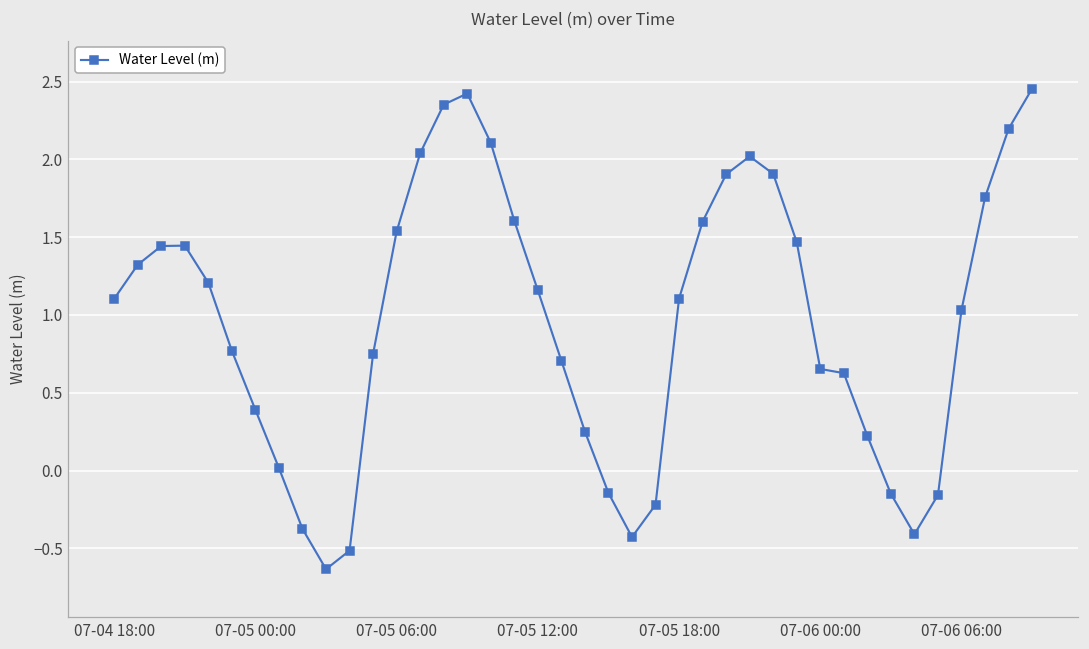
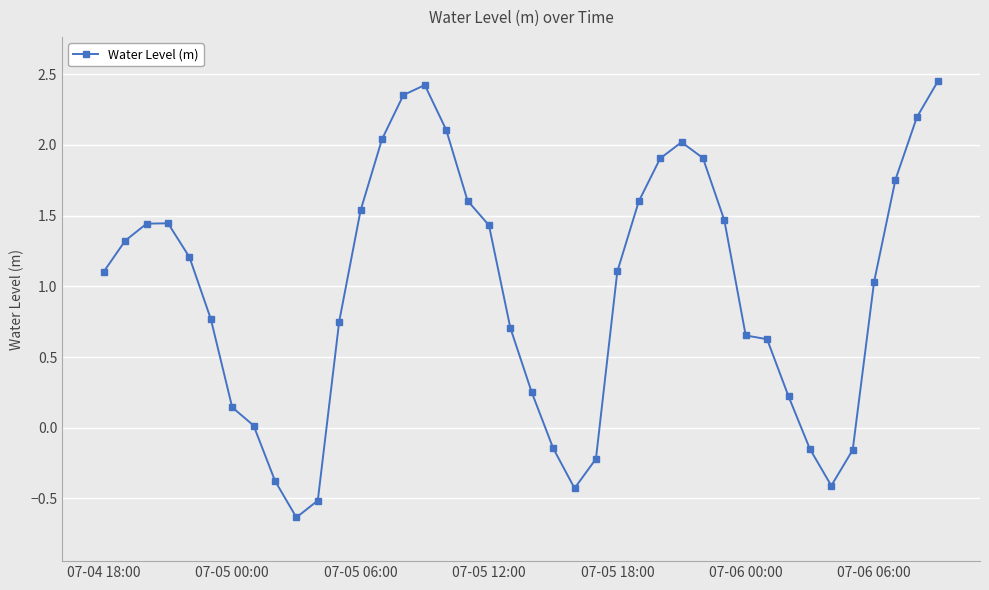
  {
    "07-04 18:00": 1.10,
-   "07-05 00:00": 0.39,
+   "07-05 00:00": 0.14,
    "07-05 06:00": 1.54,
-   "07-05 12:00": 1.16,
+   "07-05 12:00": 1.43,
    "07-05 18:00": 1.11,
    "07-06 00:00": 0.65,
    "07-06 06:00": 1.03
  }
